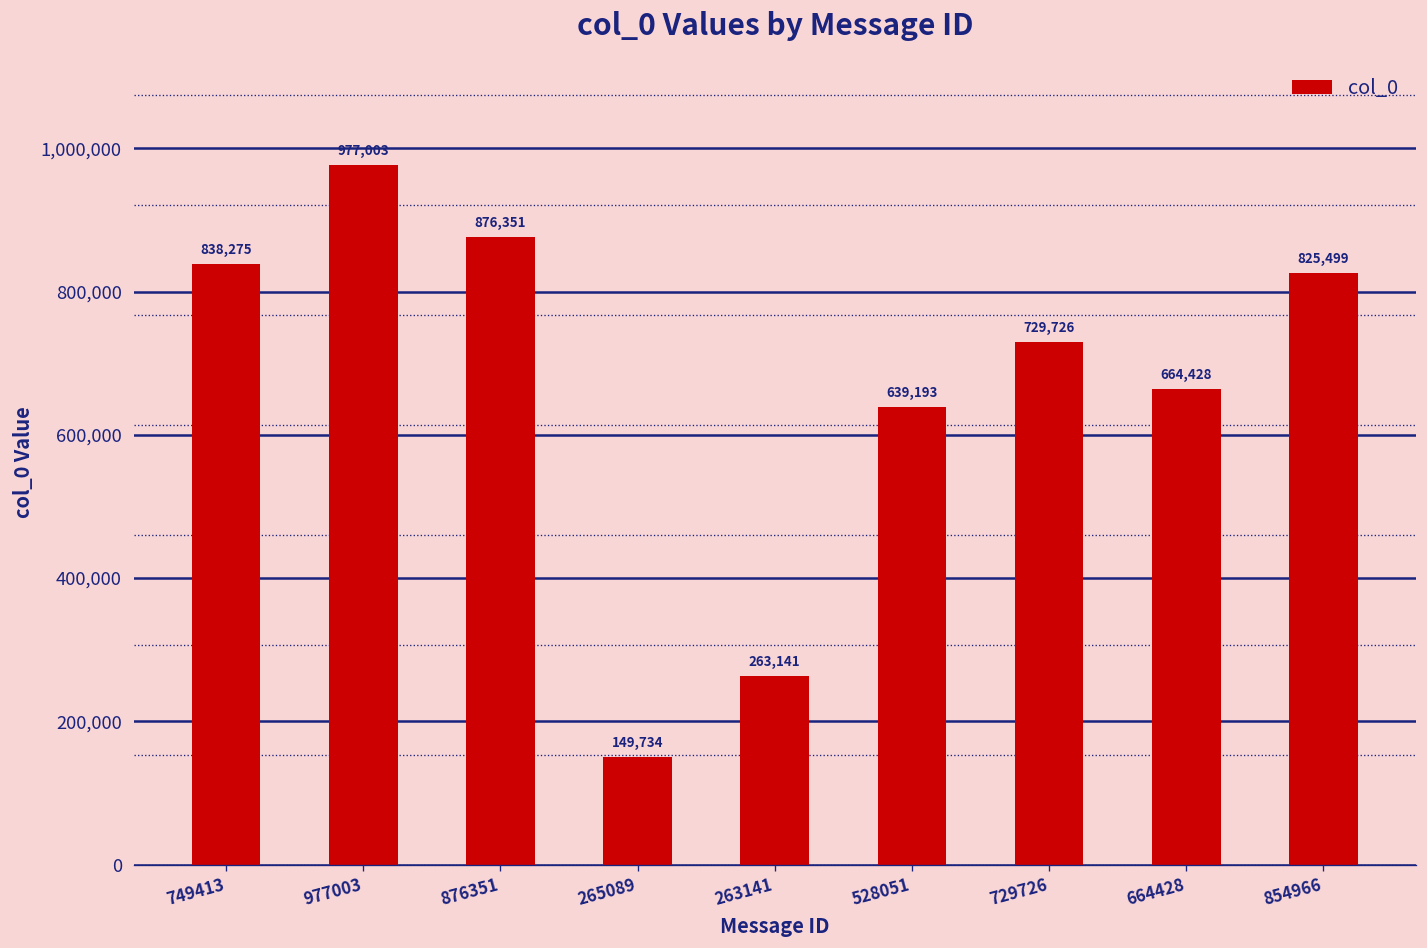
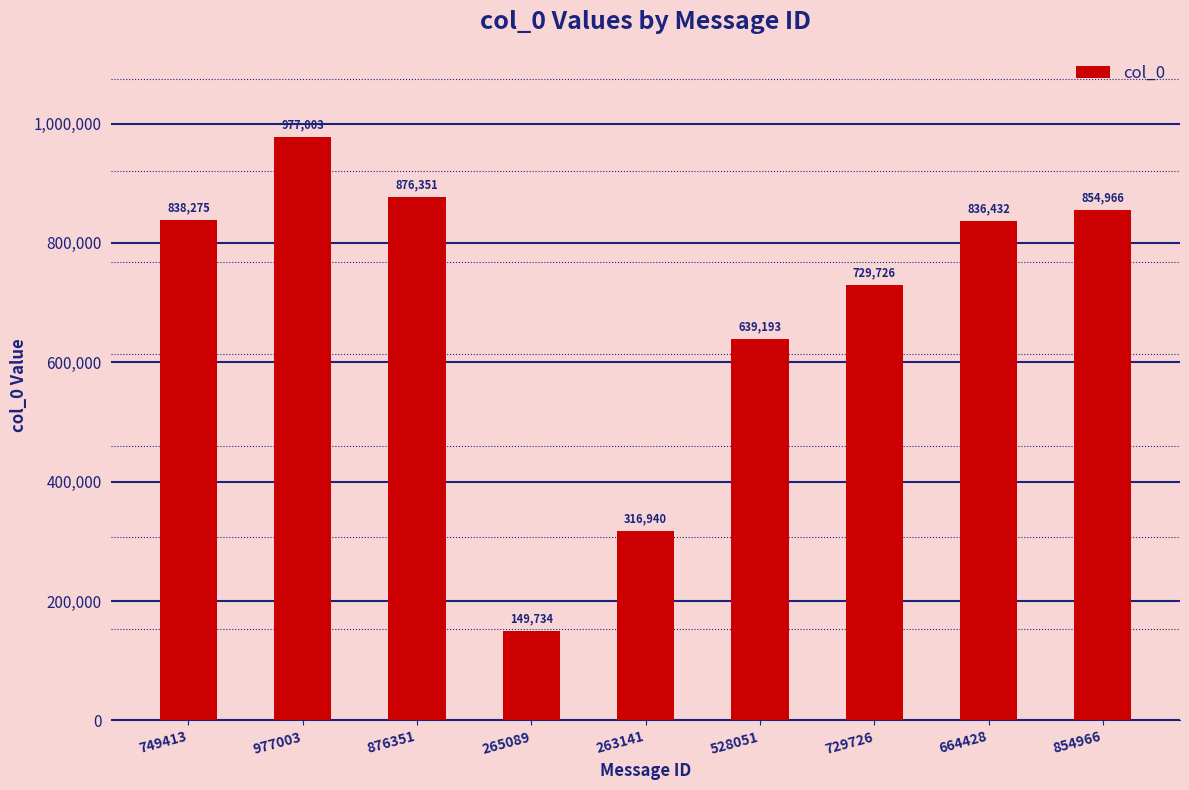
  {
    "749413": "838,275",
    "977003": "977,003",
    "876351": "876,351",
    "265089": "149,734",
-   "263141": "263,141",
+   "263141": "316,940",
    "528051": "639,193",
    "729726": "729,726",
-   "664428": "664,428",
-   "854966": "825,499"
+   "664428": "836,432",
+   "854966": "854,966"
  }
